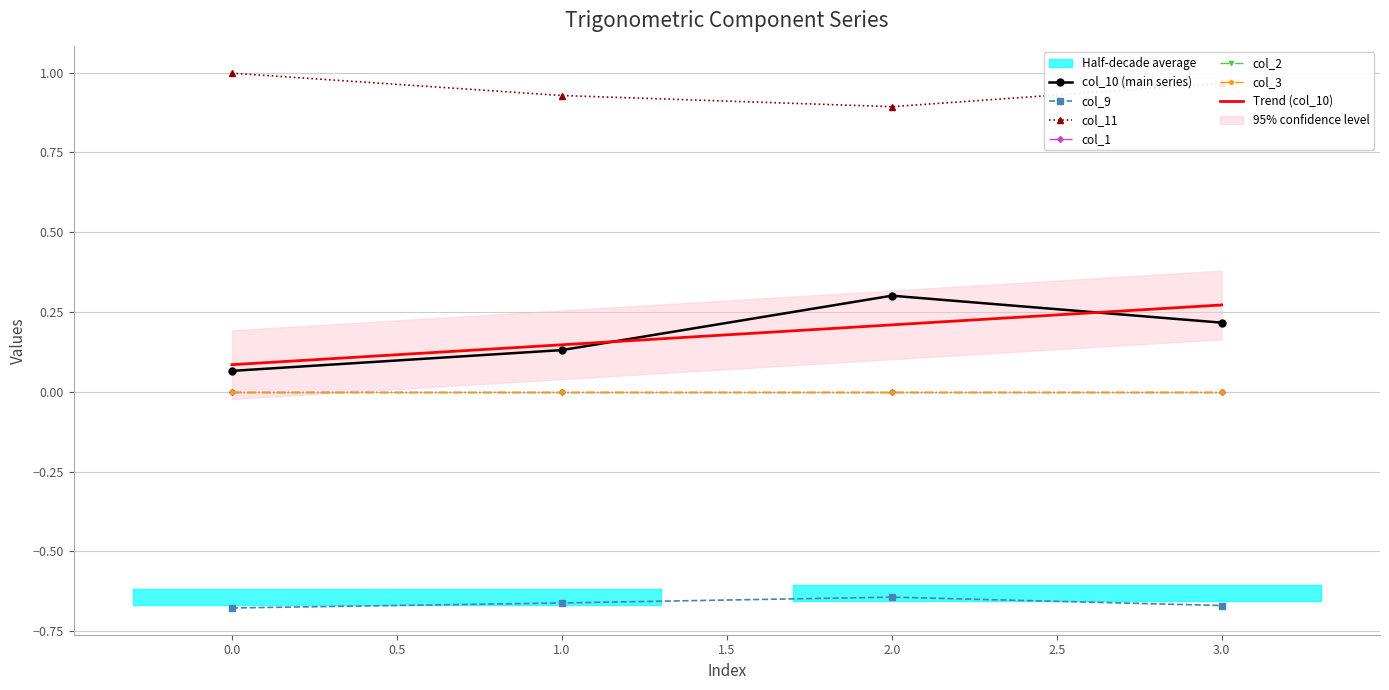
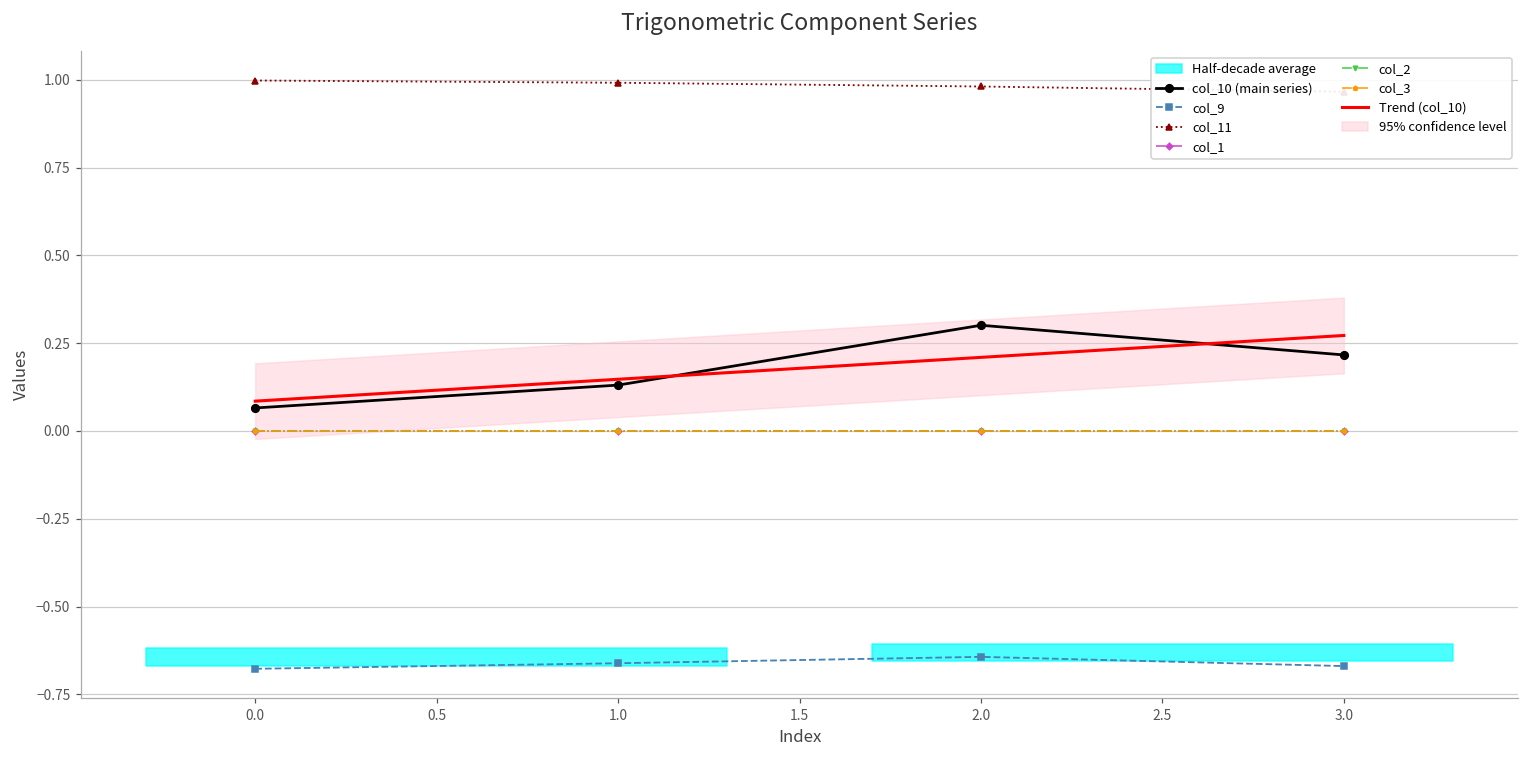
  {
    "col_10 (main series)": {
      "0.0": 0.07,
      "1.0": 0.13,
      "2.0": 0.30,
      "3.0": 0.22
    },
    "col_9": {
      "0.0": -0.68,
      "1.0": -0.66,
      "2.0": -0.64,
      "3.0": -0.67
    },
    "col_11": {
      "0.0": 1.00,
-     "1.0": 0.93,
-     "2.0": 0.89
+     "1.0": 0.99,
+     "2.0": 0.98
    },
    "col_3": {
      "0.0": 0.00,
      "1.0": 0.00,
      "2.0": 0.00,
      "3.0": 0.00
    },
    "Trend (col_10)": {
      "0.0": 0.08,
      "1.0": 0.15,
      "2.0": 0.21,
      "3.0": 0.27
    }
  }
